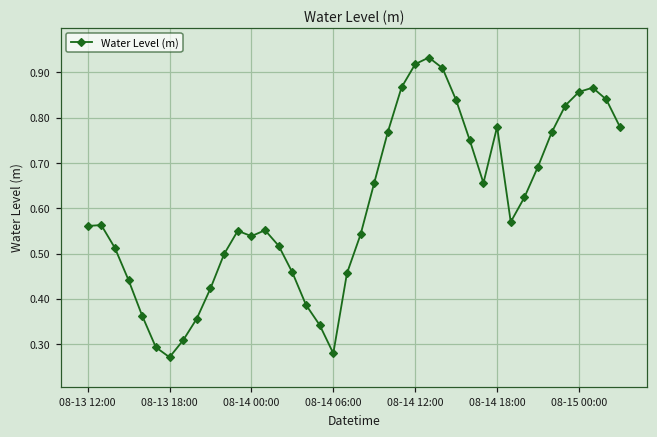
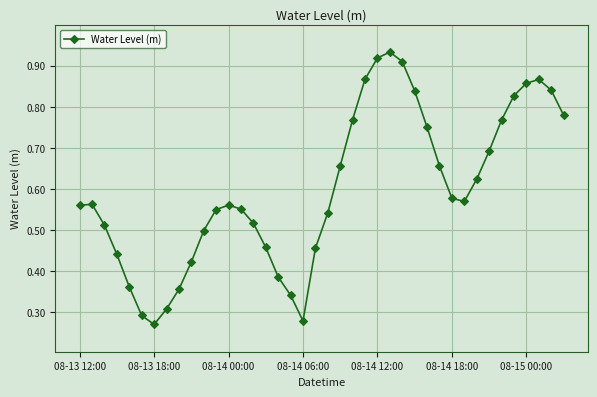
  {
    "08-13 12:00": 0.56,
    "08-13 18:00": 0.27,
-   "08-14 00:00": 0.54,
+   "08-14 00:00": 0.56,
    "08-14 06:00": 0.28,
    "08-14 12:00": 0.92,
-   "08-14 18:00": 0.78,
+   "08-14 18:00": 0.58,
    "08-15 00:00": 0.86
  }
